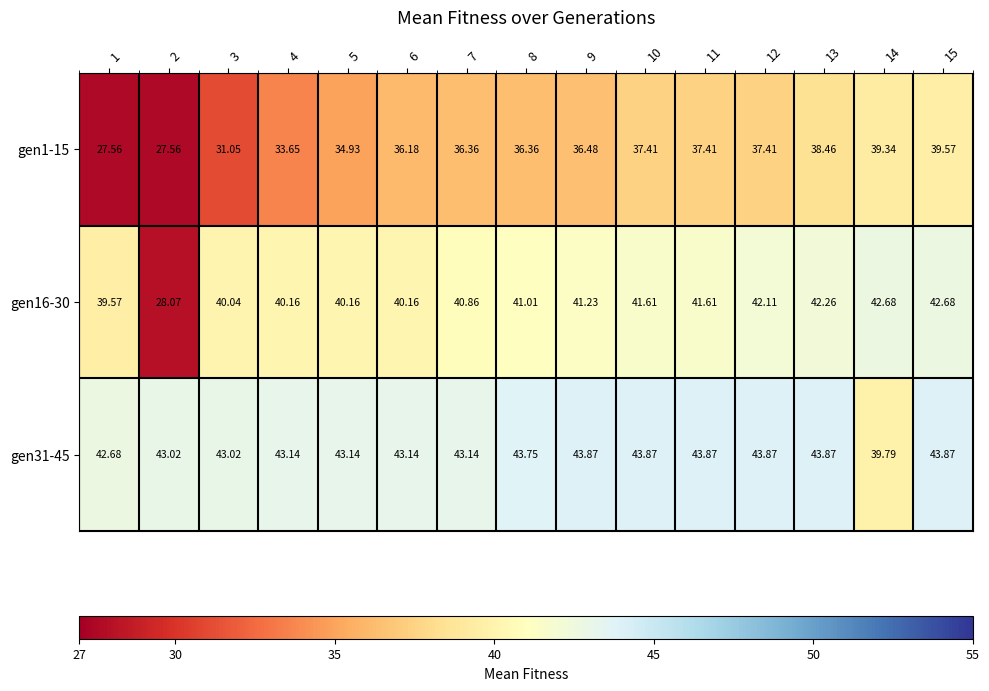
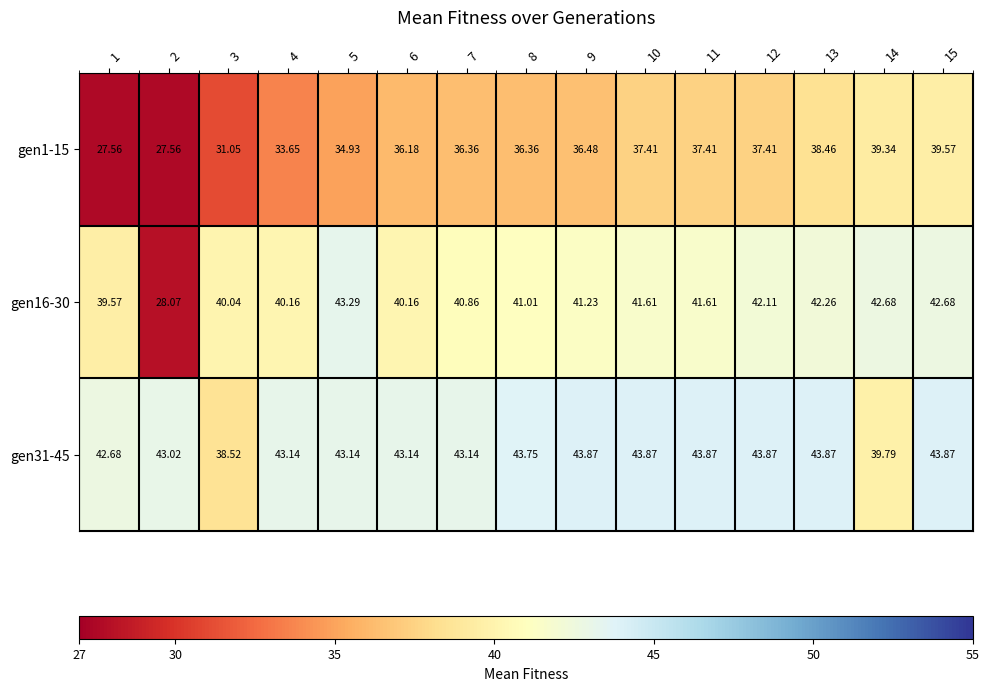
  {
    "gen1-15": {
      "1": 27.56,
      "2": 27.56,
      "3": 31.05,
      "4": 33.65,
      "5": 34.93,
      "6": 36.18,
      "7": 36.36,
      "8": 36.36,
      "9": 36.48,
      "10": 37.41,
      "11": 37.41,
      "12": 37.41,
      "13": 38.46,
      "14": 39.34,
      "15": 39.57
    },
    "gen16-30": {
      "1": 39.57,
      "2": 28.07,
      "3": 40.04,
      "4": 40.16,
-     "5": 40.16,
+     "5": 43.29,
      "6": 40.16,
      "7": 40.86,
      "8": 41.01,
      "9": 41.23,
      "10": 41.61,
      "11": 41.61,
      "12": 42.11,
      "13": 42.26,
      "14": 42.68,
      "15": 42.68
    },
    "gen31-45": {
      "1": 42.68,
      "2": 43.02,
-     "3": 43.02,
+     "3": 38.52,
      "4": 43.14,
      "5": 43.14,
      "6": 43.14,
      "7": 43.14,
      "8": 43.75,
      "9": 43.87,
      "10": 43.87,
      "11": 43.87,
      "12": 43.87,
      "13": 43.87,
      "14": 39.79,
      "15": 43.87
    }
  }
